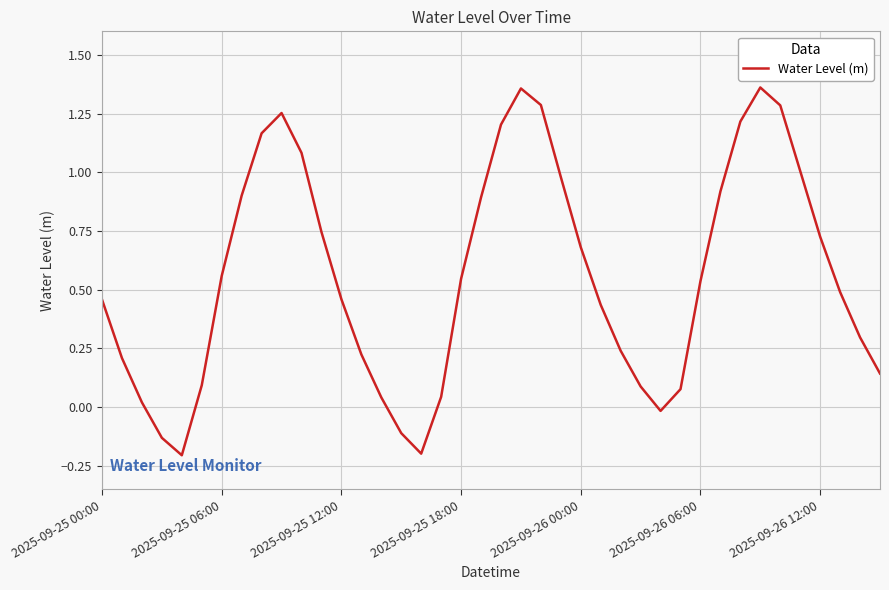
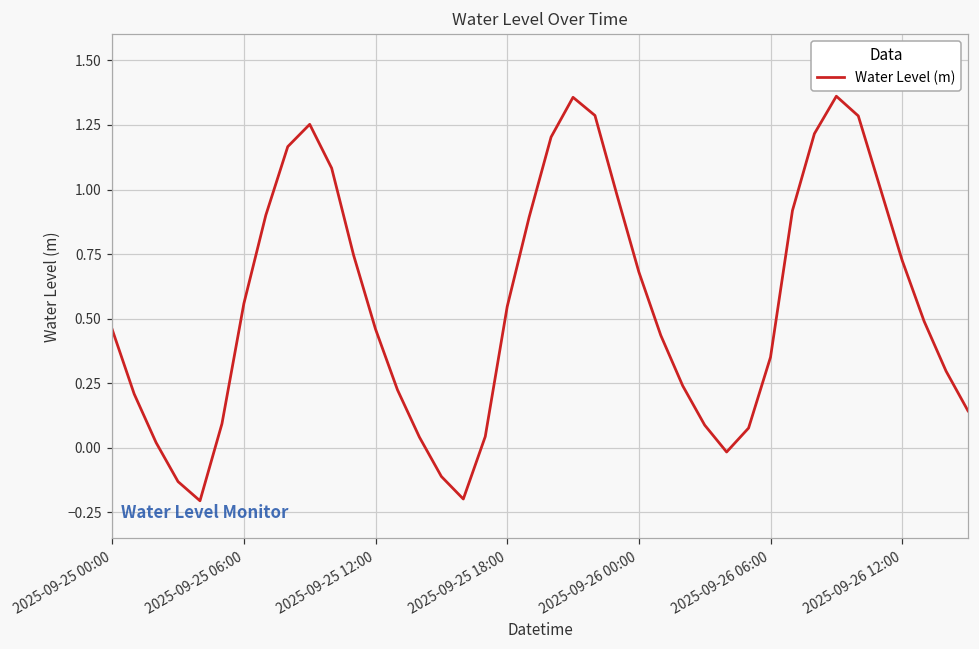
  {
    "2025-09-25 00:00": 0.46,
    "2025-09-25 06:00": 0.56,
    "2025-09-25 12:00": 0.46,
    "2025-09-25 18:00": 0.55,
    "2025-09-26 00:00": 0.68,
-   "2025-09-26 06:00": 0.54,
+   "2025-09-26 06:00": 0.35,
    "2025-09-26 12:00": 0.73
  }
